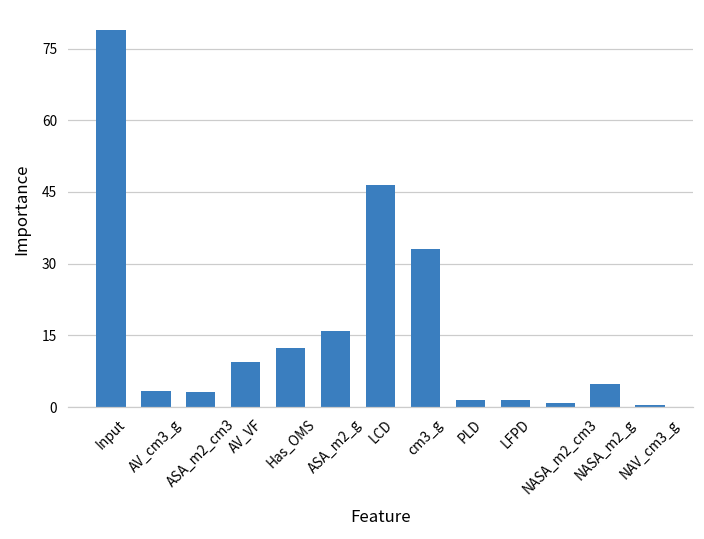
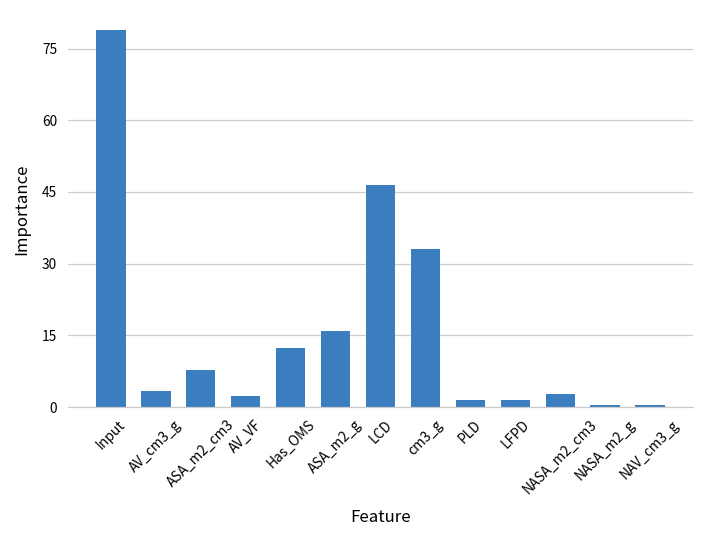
  {
    "Input": 79,
    "AV_cm3_g": 3,
-   "ASA_m2_cm3": 3,
-   "AV_VF": 10,
+   "ASA_m2_cm3": 8,
+   "AV_VF": 2,
    "Has_OMS": 12,
    "ASA_m2_g": 16,
    "LCD": 46,
    "cm3_g": 33,
    "PLD": 2,
    "LFPD": 1,
-   "NASA_m2_cm3": 1,
-   "NASA_m2_g": 5
+   "NASA_m2_cm3": 3,
+   "NASA_m2_g": 0
  }
